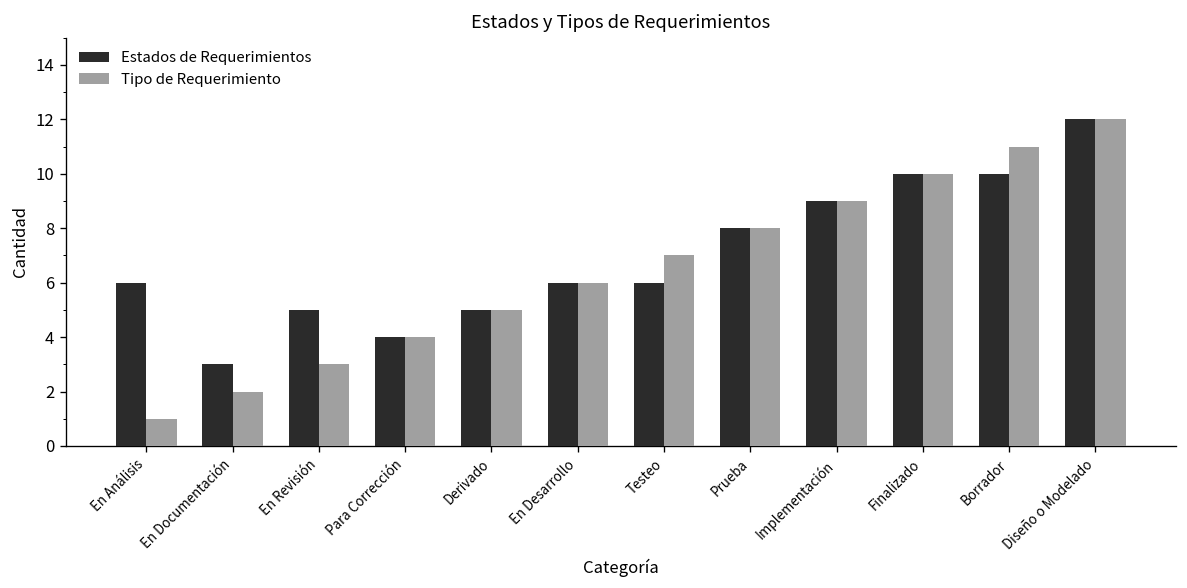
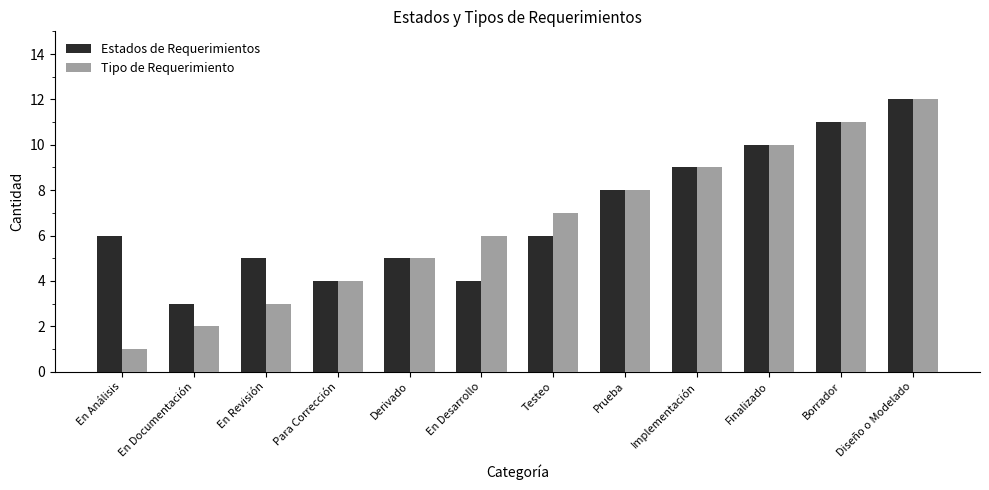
  {
    "Estados de Requerimientos": {
      "En Análisis": 6,
      "En Documentación": 3,
      "En Revisión": 5,
      "Para Corrección": 4,
      "Derivado": 5,
-     "En Desarrollo": 6,
+     "En Desarrollo": 4,
      "Testeo": 6,
      "Prueba": 8,
      "Implementación": 9,
      "Finalizado": 10,
-     "Borrador": 10,
+     "Borrador": 11,
      "Diseño o Modelado": 12
    },
    "Tipo de Requerimiento": {
      "En Análisis": 1,
      "En Documentación": 2,
      "En Revisión": 3,
      "Para Corrección": 4,
      "Derivado": 5,
      "En Desarrollo": 6,
      "Testeo": 7,
      "Prueba": 8,
      "Implementación": 9,
      "Finalizado": 10,
      "Borrador": 11,
      "Diseño o Modelado": 12
    }
  }
